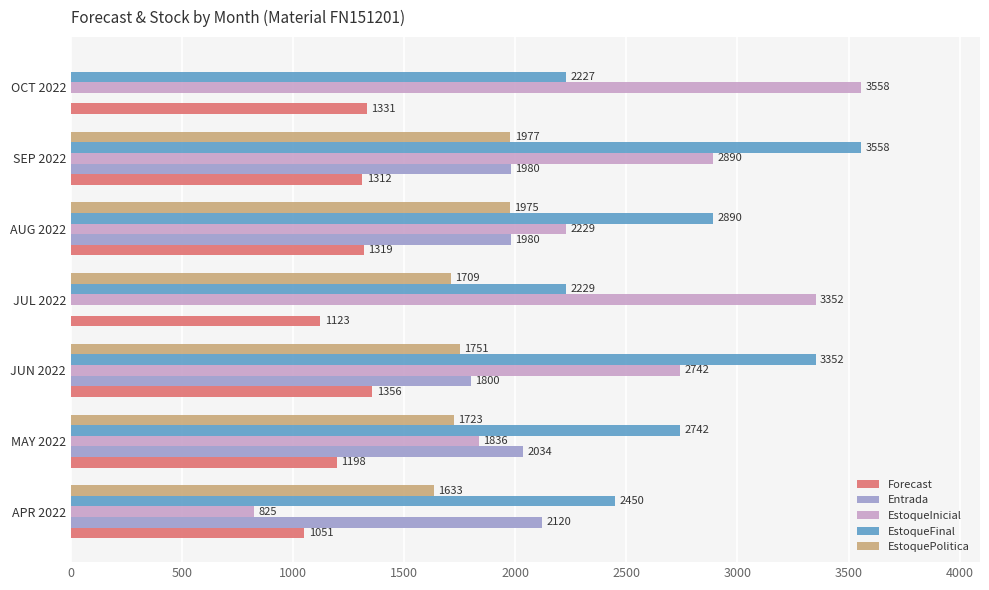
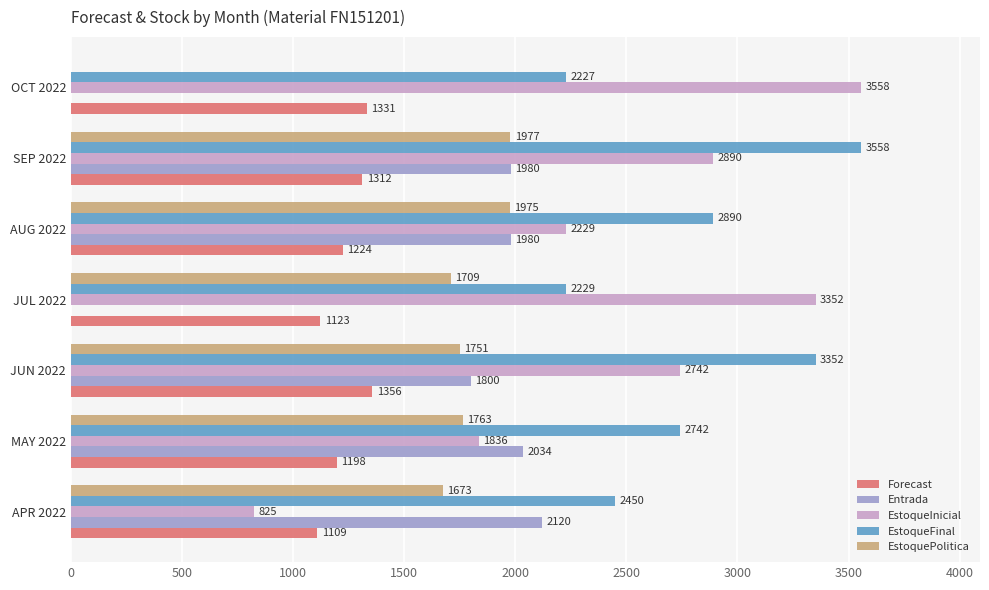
  {
    "Forecast": {
      "OCT 2022": 1331,
      "SEP 2022": 1312,
-     "AUG 2022": 1319,
+     "AUG 2022": 1224,
      "JUL 2022": 1123,
      "JUN 2022": 1356,
      "MAY 2022": 1198,
-     "APR 2022": 1051
+     "APR 2022": 1109
    },
    "EstoqueFinal": {
      "OCT 2022": 2227,
      "SEP 2022": 3558,
      "AUG 2022": 2890,
      "JUL 2022": 2229,
      "JUN 2022": 3352,
      "MAY 2022": 2742,
      "APR 2022": 2450
    },
    "EstoquePolitica": {
      "SEP 2022": 1977,
      "AUG 2022": 1975,
      "JUL 2022": 1709,
      "JUN 2022": 1751,
-     "MAY 2022": 1723,
-     "APR 2022": 1633
+     "MAY 2022": 1763,
+     "APR 2022": 1673
    }
  }
